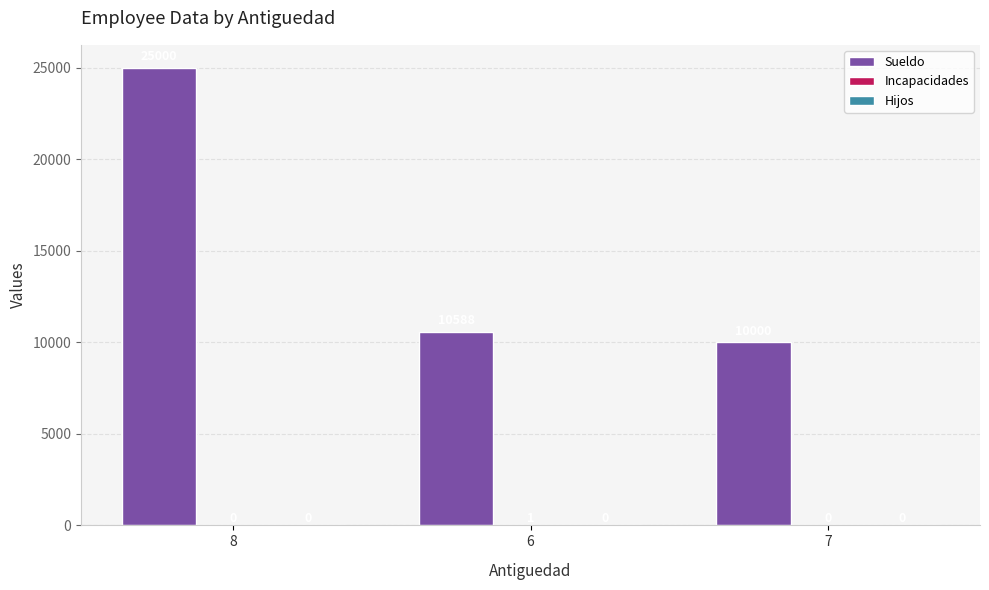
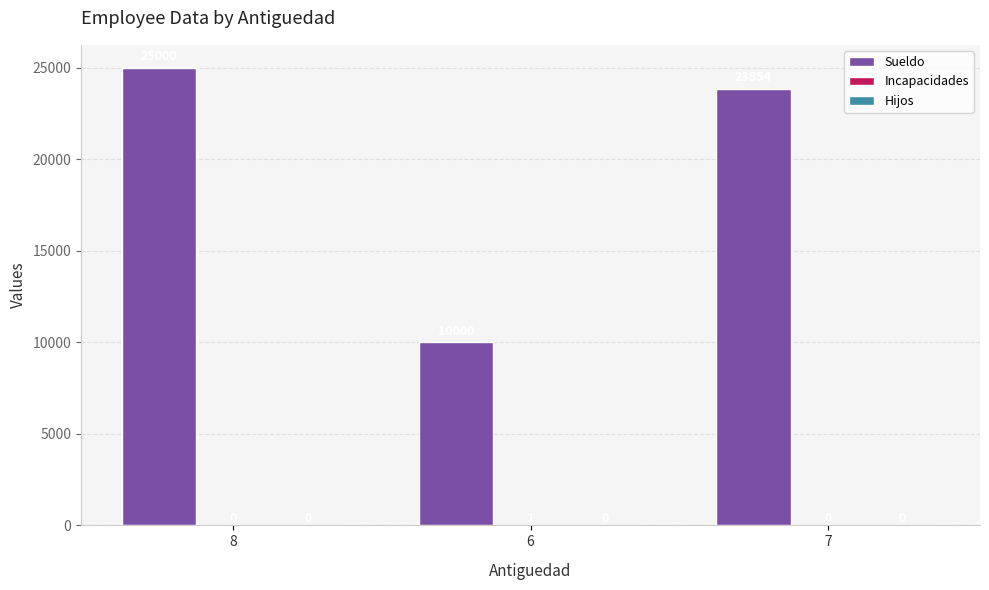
  {
    "Sueldo": {
      "8": 25000,
-     "6": 10600,
-     "7": 10000
+     "6": 10000,
+     "7": 23900
    },
    "Incapacidades": {
      "8": 0,
      "7": 0
    },
    "Hijos": {
      "8": 0,
      "6": 0,
      "7": 0
    }
  }
